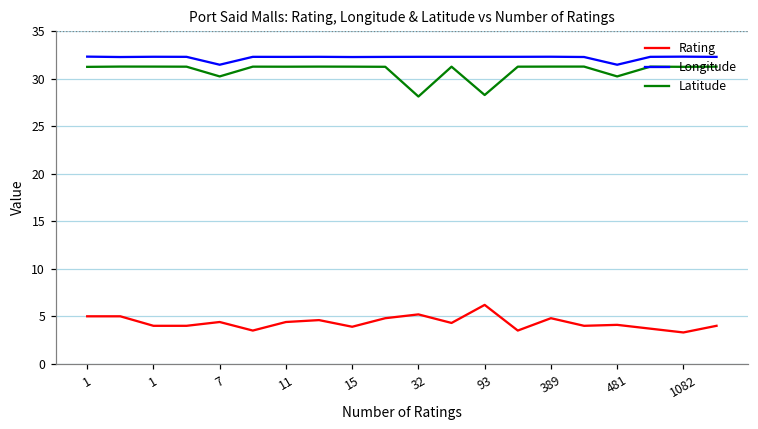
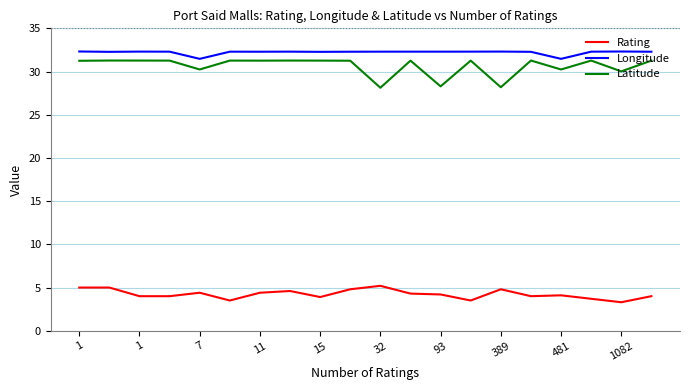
  {
    "Rating": {
      "32": 5,
-     "93": 6,
+     "93": 4,
      "389": 5,
      "481": 4,
      "1082": 3
    },
    "Longitude": {
      "32": 32,
      "93": 32,
      "389": 32,
      "481": 31,
      "1082": 32
    },
    "Latitude": {
      "32": 28,
      "93": 28,
-     "389": 31,
+     "389": 28,
      "481": 30,
-     "1082": 31
+     "1082": 30
    }
  }
